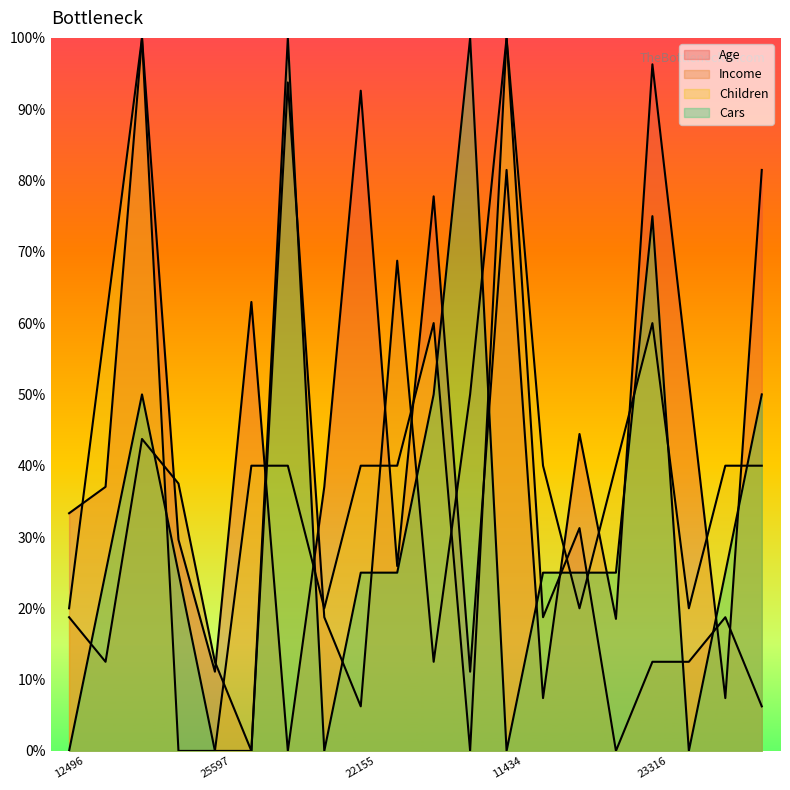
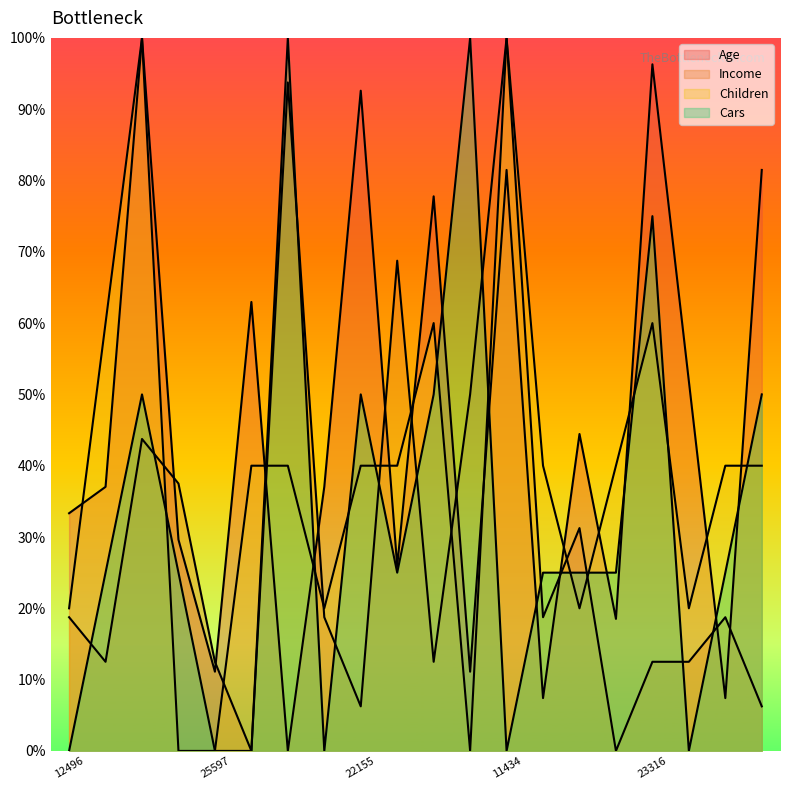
  {
    "Cars": {
      "12496": "0%",
-     "22155": "25%",
+     "22155": "50%",
      "11434": "0%",
      "23316": "75%"
    }
  }
